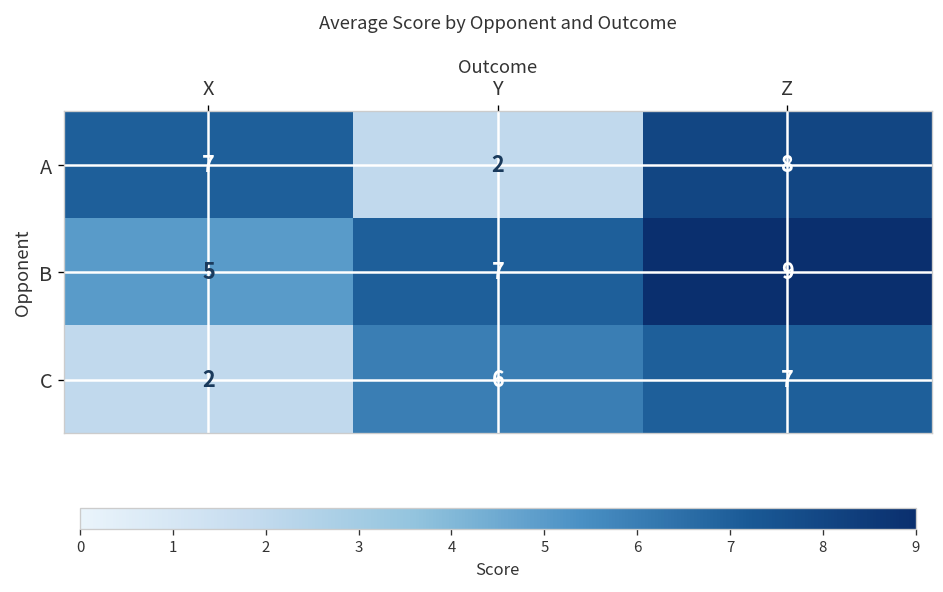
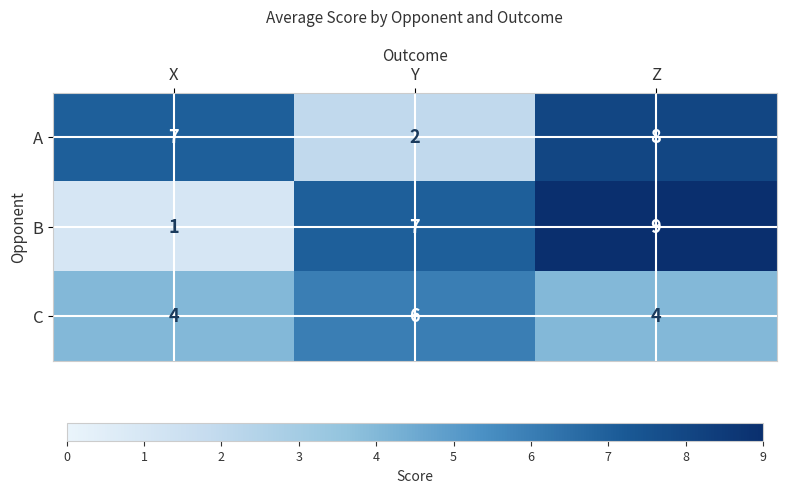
  {
    "A": {
      "X": 7,
      "Y": 2,
      "Z": 8
    },
    "B": {
-     "X": 5,
+     "X": 1,
      "Y": 7,
      "Z": 9
    },
    "C": {
-     "X": 2,
+     "X": 4,
      "Y": 6,
-     "Z": 7
+     "Z": 4
    }
  }
